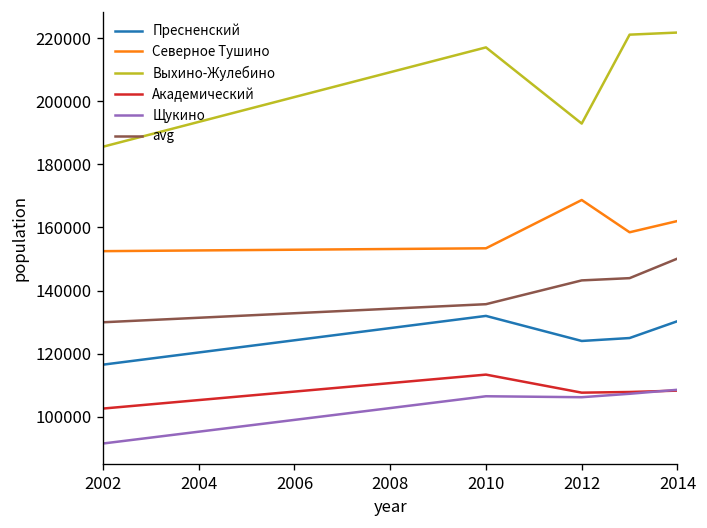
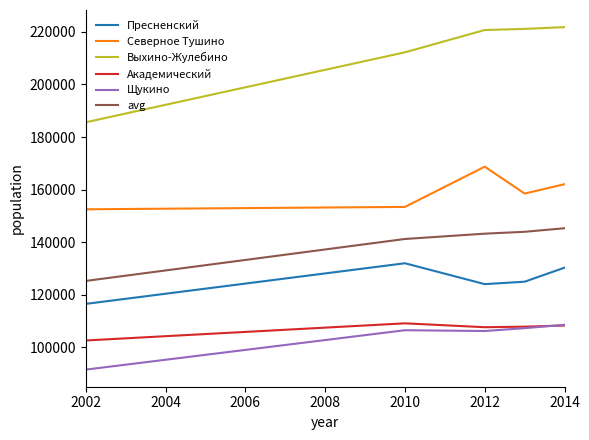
  {
    "Пресненский": {
      "2002": 117000,
      "2010": 132000,
      "2012": 124000,
      "2014": 130000
    },
    "Северное Тушино": {
      "2002": 152000,
      "2010": 153000,
      "2012": 169000,
      "2014": 162000
    },
    "Выхино-Жулебино": {
      "2002": 186000,
-     "2010": 217000,
-     "2012": 193000,
+     "2010": 212000,
+     "2012": 221000,
      "2014": 222000
    },
    "Академический": {
      "2002": 103000,
-     "2010": 113000,
+     "2010": 109000,
      "2012": 108000
    },
    "Щукино": {
      "2002": 92000,
      "2010": 106000,
      "2012": 106000
    },
    "avg": {
-     "2002": 130000,
-     "2010": 136000,
+     "2002": 125000,
+     "2010": 141000,
      "2012": 143000,
-     "2014": 150000
+     "2014": 145000
    }
  }
